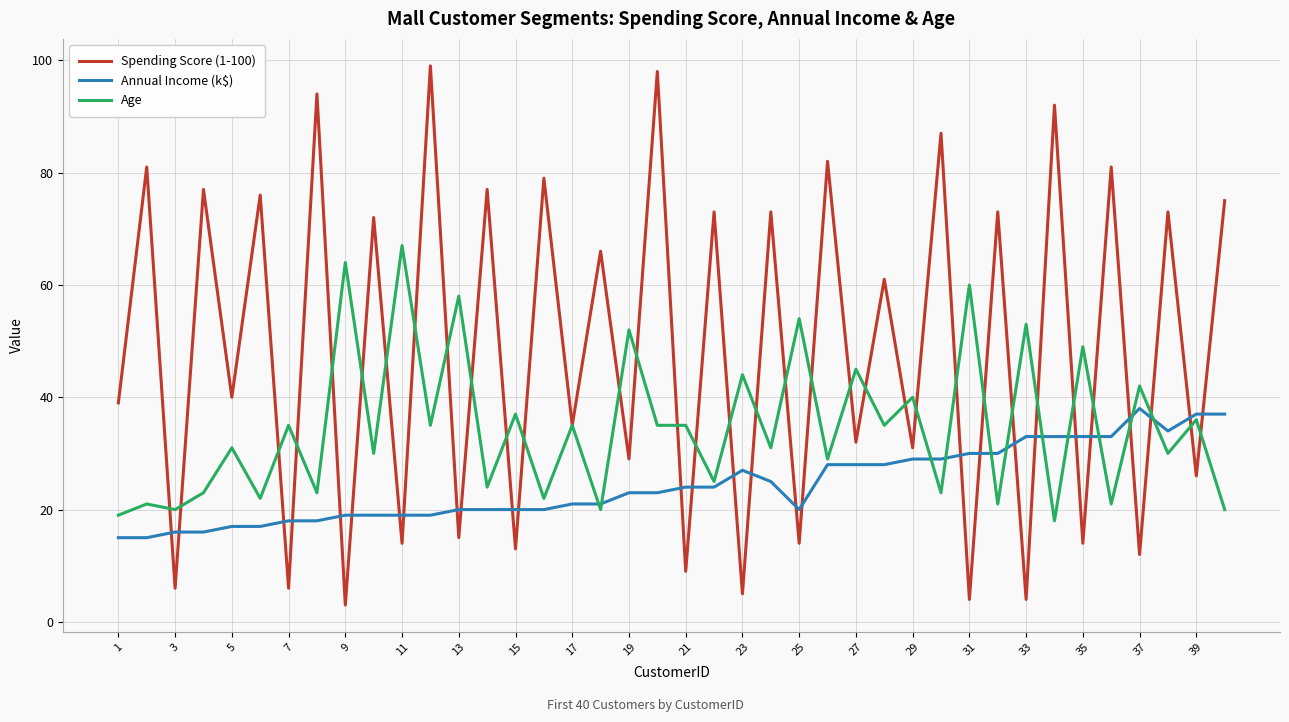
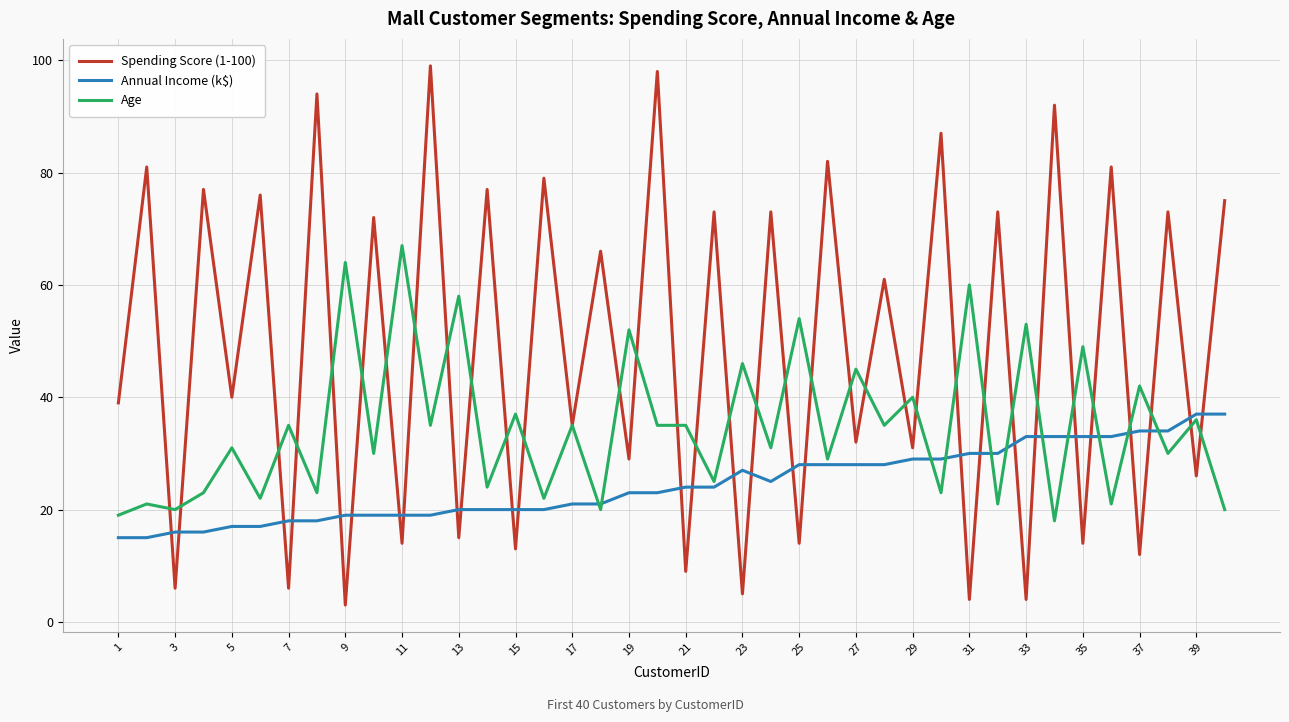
  {
    "Spending Score (1-100)": {
      "1": 39,
      "3": 6,
      "5": 40,
      "7": 6,
      "9": 3,
      "11": 14,
      "13": 15,
      "15": 13,
      "19": 29,
      "21": 9,
      "23": 5,
      "25": 14,
      "27": 32,
      "29": 31,
      "31": 4,
      "33": 4,
      "35": 14,
      "37": 12,
      "39": 26
    },
    "Annual Income (k$)": {
      "1": 15,
      "3": 16,
      "5": 17,
      "7": 18,
      "9": 19,
      "11": 19,
      "13": 20,
      "15": 20,
      "17": 21,
      "19": 23,
      "21": 24,
      "23": 27,
-     "25": 20,
+     "25": 28,
      "27": 28,
      "29": 29,
      "31": 30,
      "33": 33,
      "35": 33,
-     "37": 38,
+     "37": 34,
      "39": 37
    },
    "Age": {
      "1": 19,
      "3": 20,
      "5": 31,
      "7": 35,
      "9": 64,
      "11": 67,
      "13": 58,
      "15": 37,
      "19": 52,
      "21": 35,
-     "23": 44,
+     "23": 46,
      "25": 54,
      "27": 45,
      "29": 40,
      "31": 60,
      "33": 53,
      "35": 49,
      "37": 42,
      "39": 36
    }
  }
